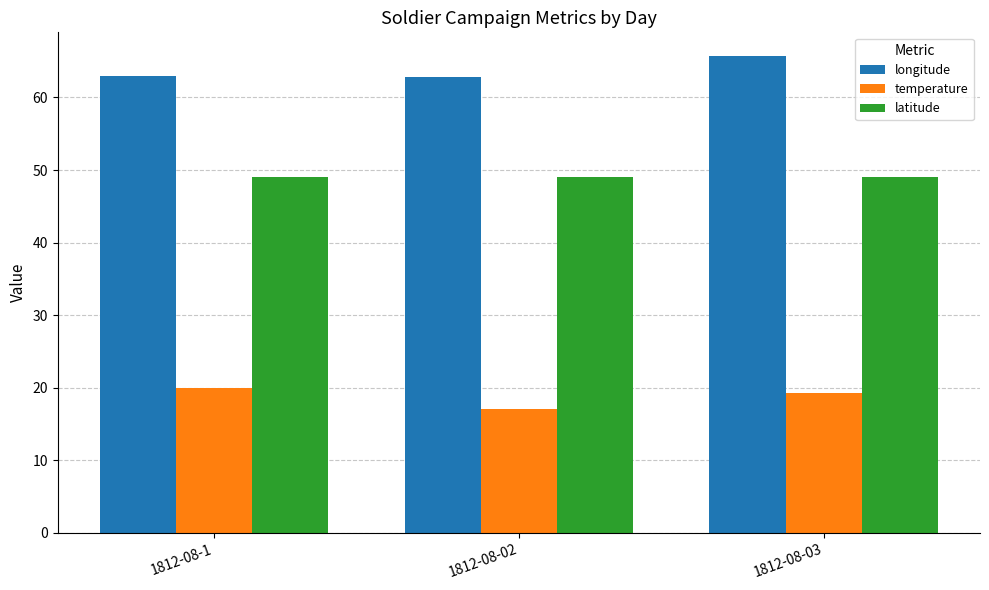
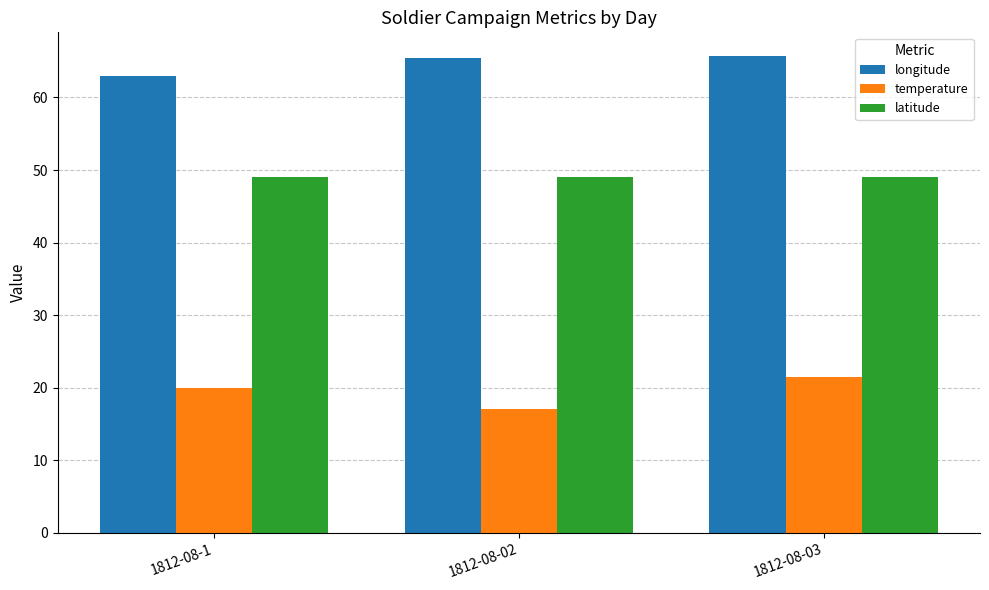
  {
    "longitude": {
      "1812-08-1": 63,
-     "1812-08-02": 63,
+     "1812-08-02": 66,
      "1812-08-03": 66
    },
    "temperature": {
      "1812-08-1": 20,
      "1812-08-02": 17,
-     "1812-08-03": 19
+     "1812-08-03": 22
    },
    "latitude": {
      "1812-08-1": 49,
      "1812-08-02": 49,
      "1812-08-03": 49
    }
  }
